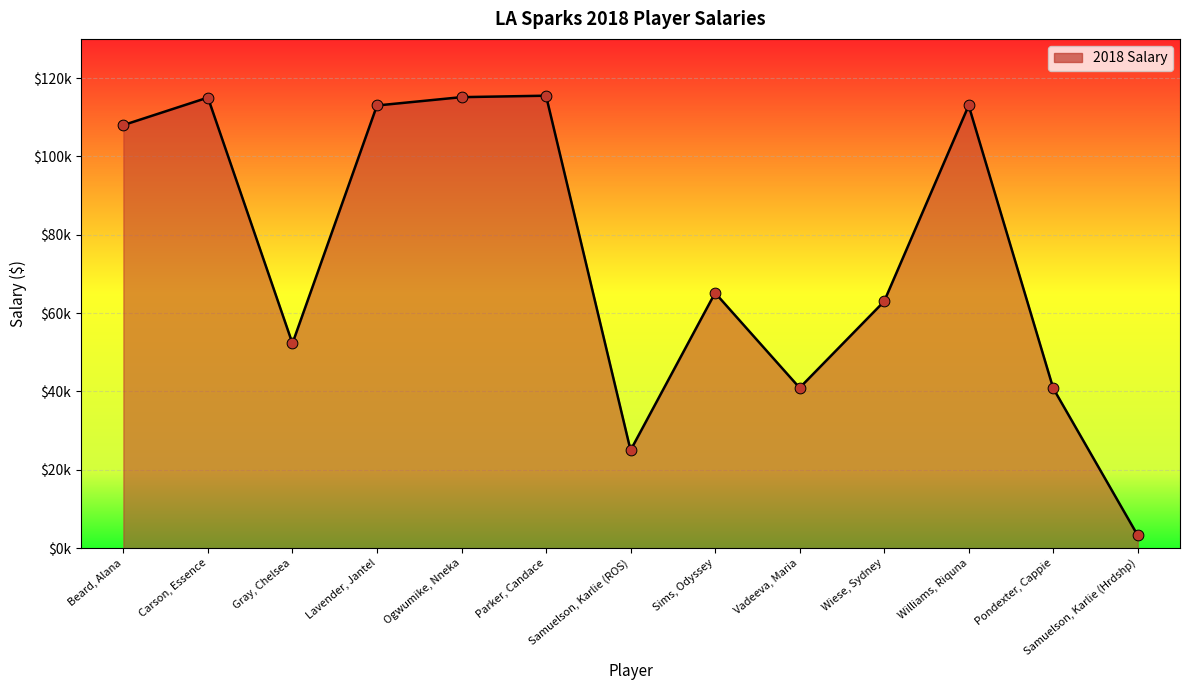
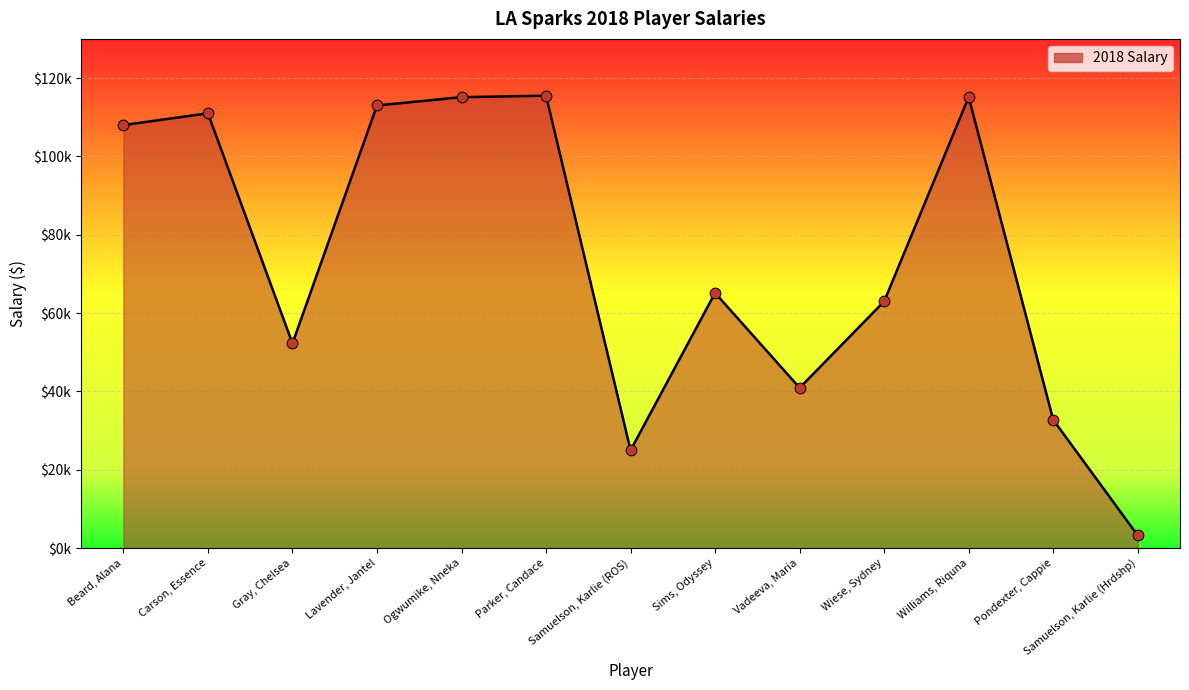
  {
    "Beard, Alana": "$108000",
-   "Carson, Essence": "$115000",
+   "Carson, Essence": "$111000",
    "Gray, Chelsea": "$52000",
    "Lavender, Jantel": "$113000",
    "Ogwumike, Nneka": "$115000",
    "Parker, Candace": "$116000",
    "Samuelson, Karlie (ROS)": "$25000",
    "Sims, Odyssey": "$65000",
    "Vadeeva, Maria": "$41000",
    "Wiese, Sydney": "$63000",
-   "Williams, Riquna": "$113000",
-   "Pondexter, Cappie": "$41000",
+   "Williams, Riquna": "$115000",
+   "Pondexter, Cappie": "$33000",
    "Samuelson, Karlie (Hrdshp)": "$3000"
  }
